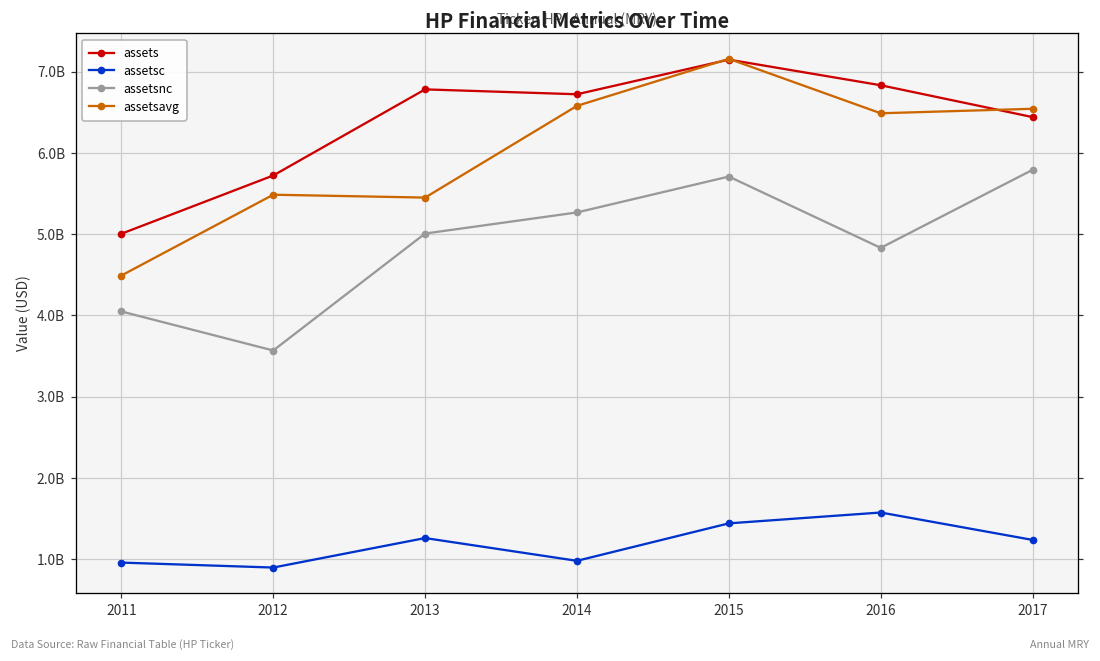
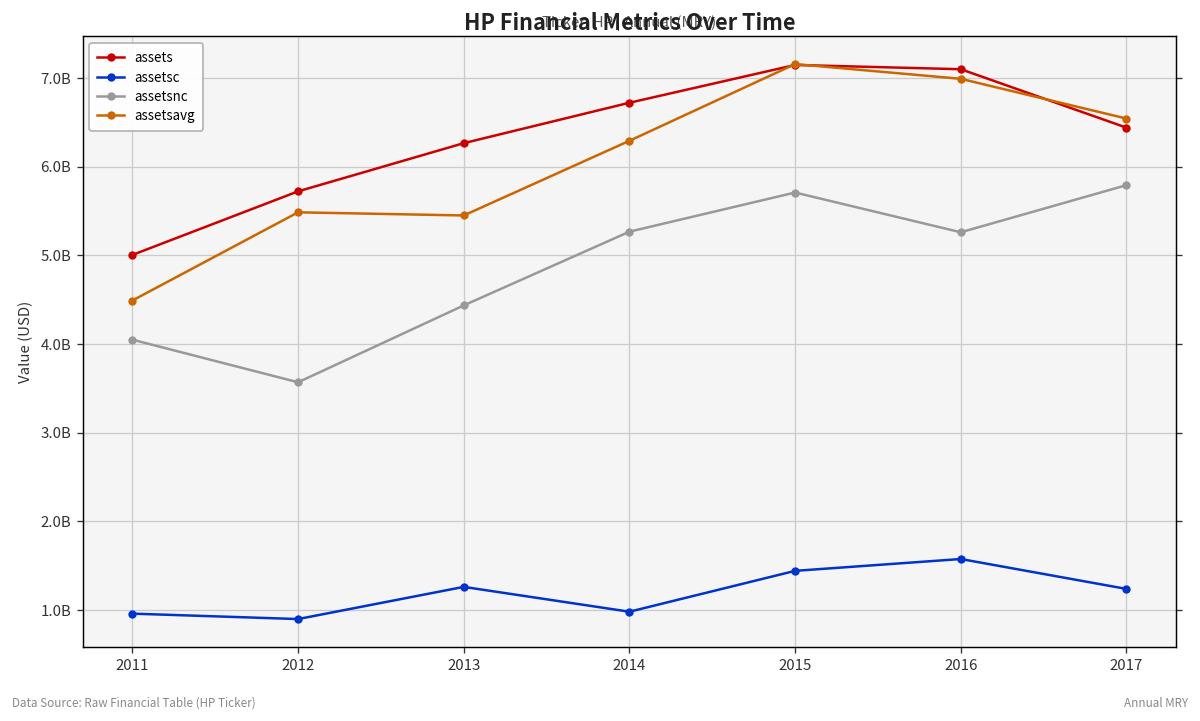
  {
    "assets": {
      "2011": 5000000000,
      "2012": 5700000000,
-     "2013": 6800000000,
+     "2013": 6300000000,
      "2014": 6700000000,
-     "2016": 6800000000,
+     "2016": 7100000000,
      "2017": 6400000000
    },
    "assetsc": {
      "2011": 1000000000,
      "2012": 900000000,
      "2013": 1300000000,
      "2014": 1000000000,
      "2015": 1400000000,
      "2016": 1600000000,
      "2017": 1200000000
    },
    "assetsnc": {
      "2011": 4000000000,
      "2012": 3600000000,
-     "2013": 5000000000,
+     "2013": 4400000000,
      "2014": 5300000000,
      "2015": 5700000000,
-     "2016": 4800000000,
+     "2016": 5300000000,
      "2017": 5800000000
    },
    "assetsavg": {
      "2011": 4500000000,
      "2012": 5500000000,
      "2013": 5400000000,
-     "2014": 6600000000,
-     "2016": 6500000000,
+     "2014": 6300000000,
+     "2016": 7000000000,
      "2017": 6500000000
    }
  }
